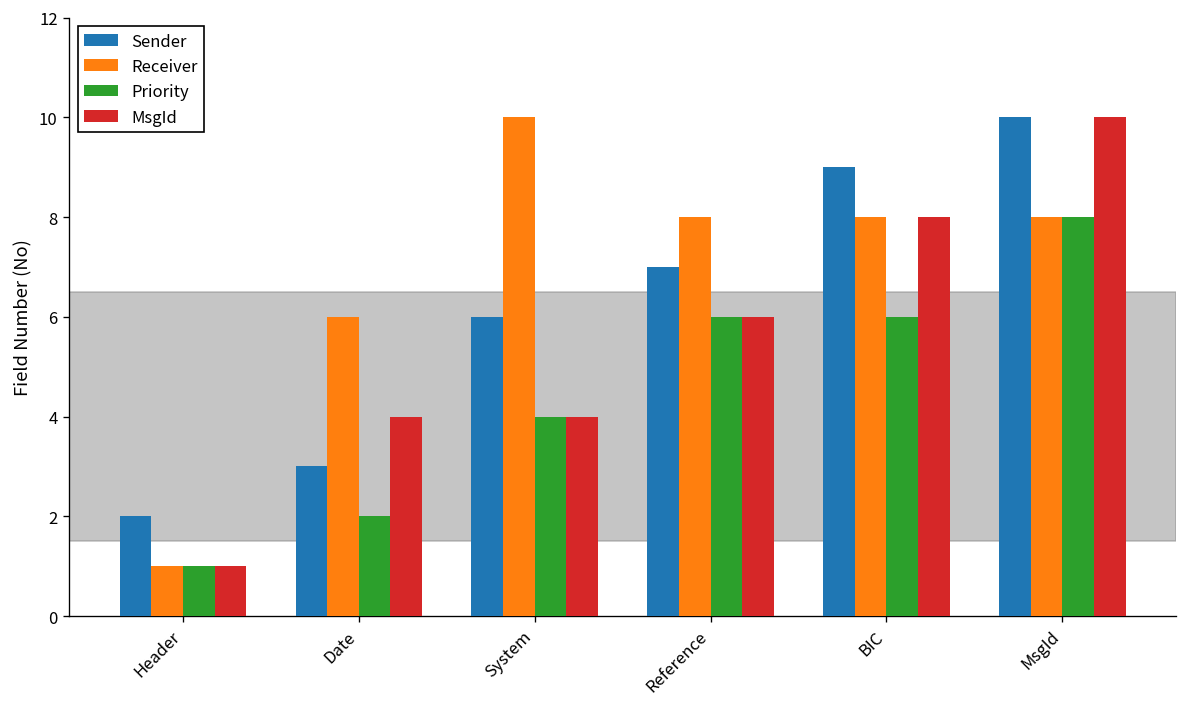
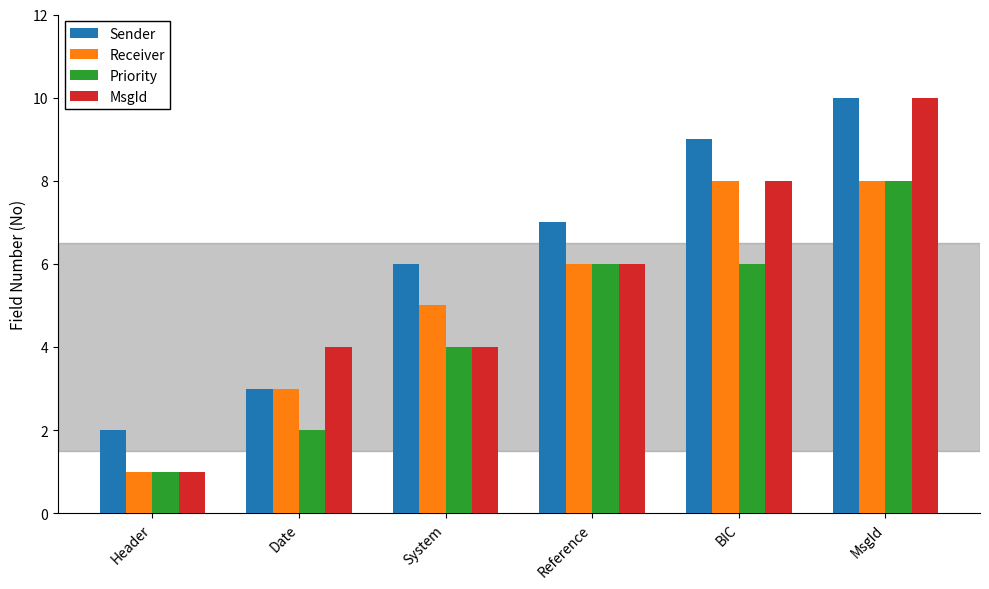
  {
    "Sender": {
      "Header": 2,
      "Date": 3,
      "System": 6,
      "Reference": 7,
      "BIC": 9,
      "MsgId": 10
    },
    "Receiver": {
      "Header": 1,
-     "Date": 6,
-     "System": 10,
-     "Reference": 8,
+     "Date": 3,
+     "System": 5,
+     "Reference": 6,
      "BIC": 8,
      "MsgId": 8
    },
    "Priority": {
      "Header": 1,
      "Date": 2,
      "System": 4,
      "Reference": 6,
      "BIC": 6,
      "MsgId": 8
    },
    "MsgId": {
      "Header": 1,
      "Date": 4,
      "System": 4,
      "Reference": 6,
      "BIC": 8,
      "MsgId": 10
    }
  }
